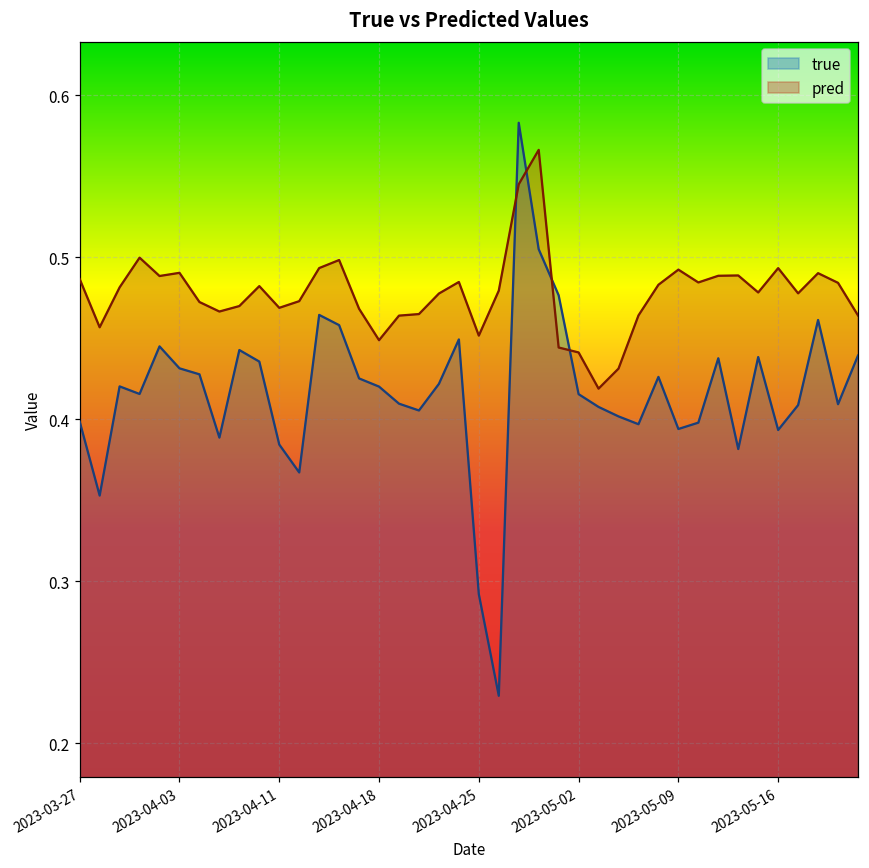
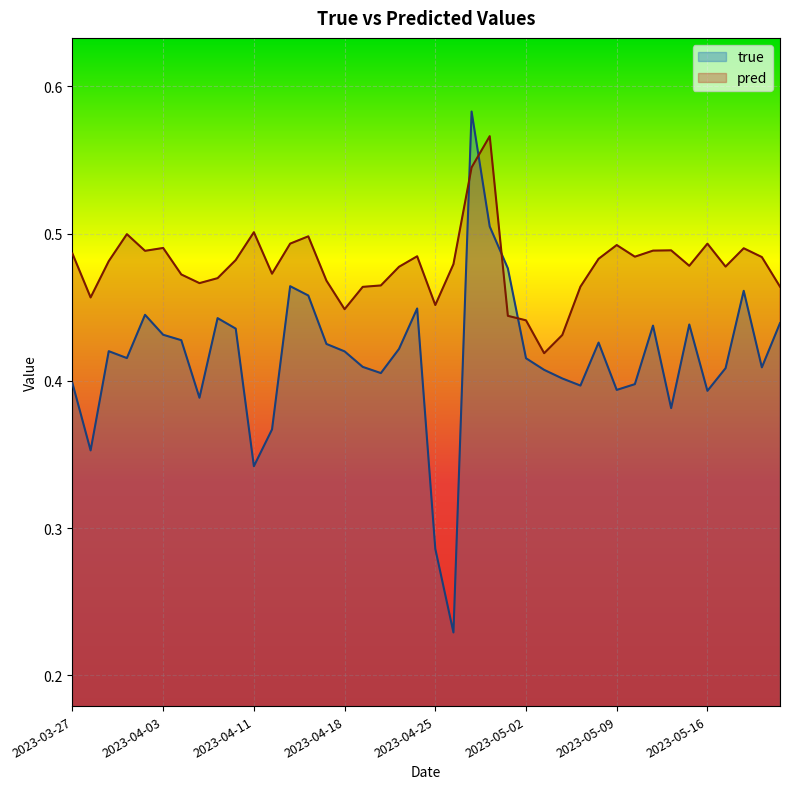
  {
    "true": {
      "2023-03-27": 0.398,
      "2023-04-03": 0.431,
-     "2023-04-11": 0.384,
+     "2023-04-11": 0.342,
      "2023-04-18": 0.420,
-     "2023-04-25": 0.292,
+     "2023-04-25": 0.286,
      "2023-05-02": 0.415,
      "2023-05-09": 0.394,
      "2023-05-16": 0.393
    },
    "pred": {
      "2023-03-27": 0.486,
      "2023-04-03": 0.490,
-     "2023-04-11": 0.469,
+     "2023-04-11": 0.501,
      "2023-04-18": 0.449,
      "2023-04-25": 0.452,
      "2023-05-02": 0.441,
      "2023-05-09": 0.492,
      "2023-05-16": 0.493
    }
  }
